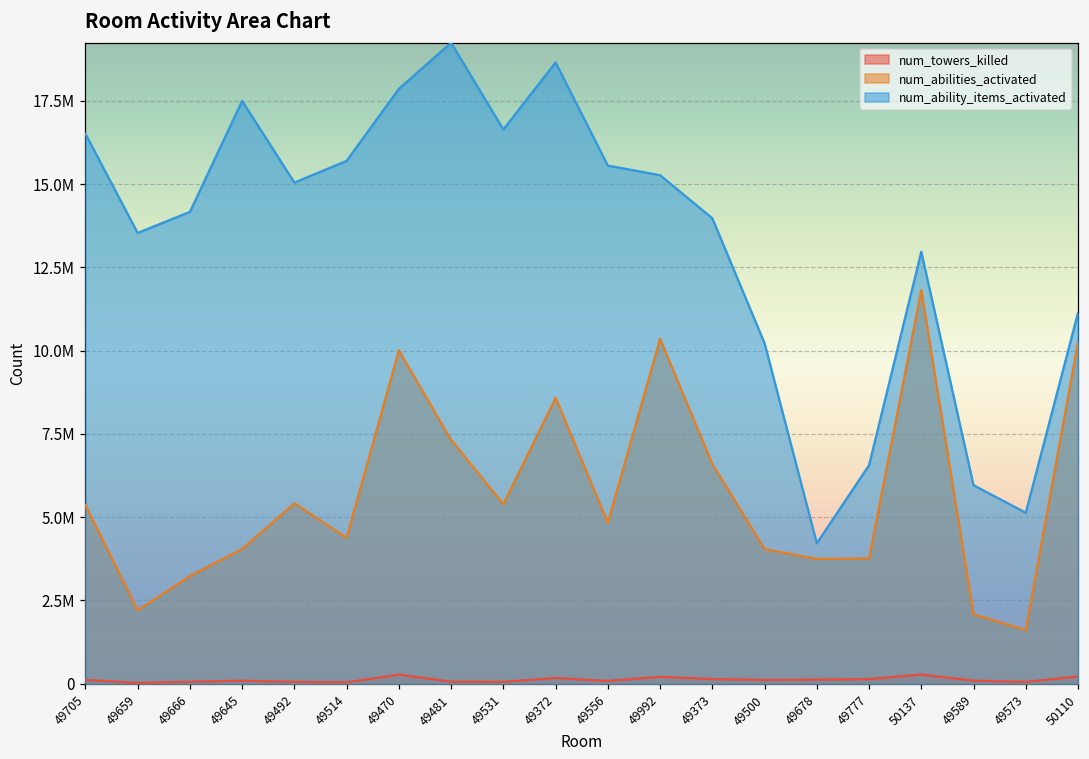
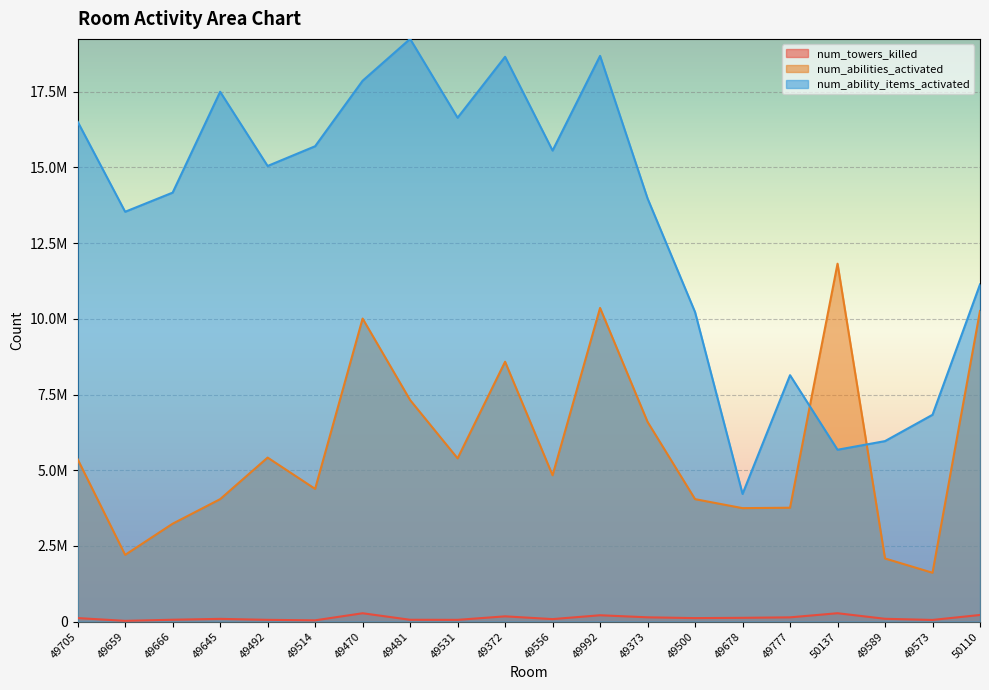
  {
    "num_ability_items_activated": {
      "49705": 16500000,
      "49659": 13500000,
      "49666": 14200000,
      "49645": 17500000,
      "49492": 15000000,
      "49514": 15700000,
      "49470": 17900000,
      "49481": 19200000,
      "49531": 16600000,
      "49372": 18700000,
      "49556": 15600000,
-     "49992": 15300000,
+     "49992": 18700000,
      "49373": 14000000,
      "49500": 10200000,
      "49678": 4200000,
-     "49777": 6600000,
-     "50137": 13000000,
+     "49777": 8100000,
+     "50137": 5700000,
      "49589": 6000000,
-     "49573": 5100000,
+     "49573": 6800000,
      "50110": 11100000
    }
  }
